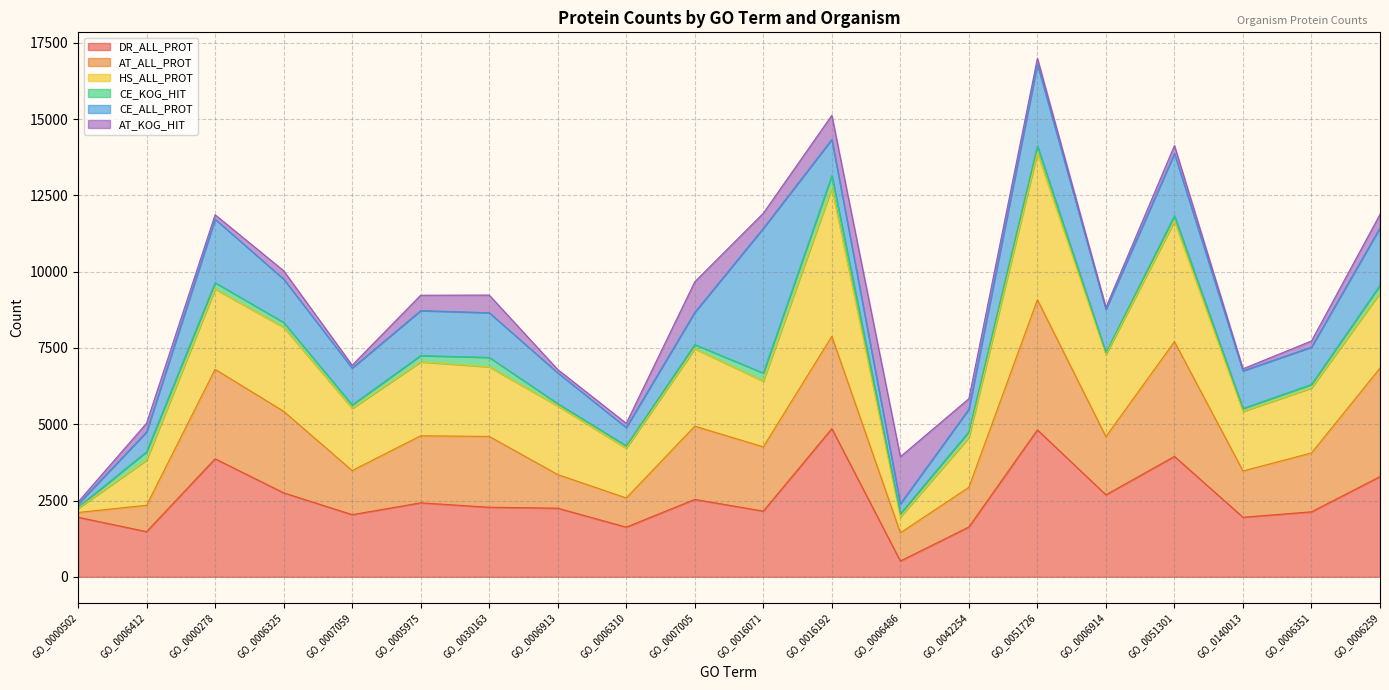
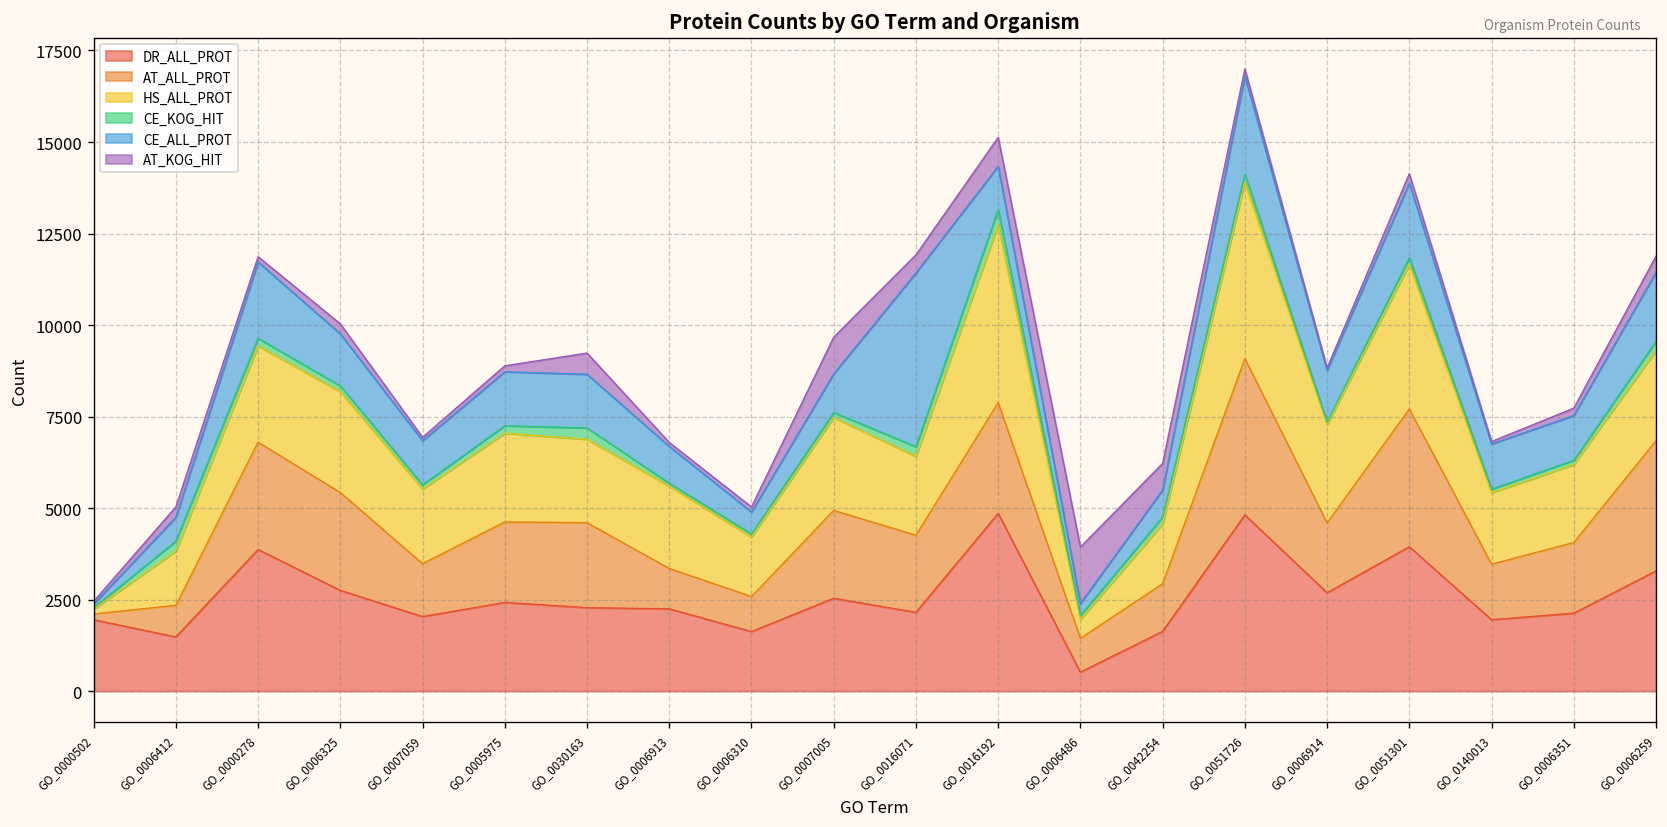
  {
    "HS_ALL_PROT": {
      "GO_0006412": 1500,
      "GO_0000278": 2600,
      "GO_0006325": 2800,
      "GO_0007059": 2000,
      "GO_0005975": 2400,
      "GO_0030163": 2300,
      "GO_0007005": 2500,
      "GO_0016071": 2200,
      "GO_0016192": 4900,
      "GO_0006486": 500,
      "GO_0042254": 1600,
      "GO_0051726": 4800,
      "GO_0051301": 3900,
      "GO_0140013": 2000,
      "GO_0006351": 2100,
      "GO_0006259": 2500
    },
    "CE_KOG_HIT": {
      "GO_0006412": 300,
      "GO_0000278": 200,
      "GO_0006325": 200,
      "GO_0007059": 100,
      "GO_0005975": 200,
      "GO_0030163": 300,
      "GO_0007005": 100,
      "GO_0016071": 300,
      "GO_0016192": 400,
      "GO_0006486": 100,
      "GO_0042254": 200,
      "GO_0051726": 200,
      "GO_0051301": 200,
      "GO_0140013": 100,
      "GO_0006351": 100,
      "GO_0006259": 300
    },
    "CE_ALL_PROT": {
      "GO_0006412": 700,
      "GO_0000278": 2100,
      "GO_0006325": 1400,
      "GO_0007059": 1200,
      "GO_0005975": 1500,
      "GO_0030163": 1500,
      "GO_0006913": 1000,
      "GO_0006310": 600,
      "GO_0007005": 1100,
      "GO_0016071": 4700,
      "GO_0016192": 1200,
      "GO_0006486": 300,
      "GO_0042254": 700,
      "GO_0051726": 2700,
      "GO_0051301": 2000,
      "GO_0006351": 1200,
      "GO_0006259": 1900
    },
    "AT_KOG_HIT": {
      "GO_0006412": 300,
      "GO_0000278": 100,
      "GO_0006325": 300,
      "GO_0007059": 100,
-     "GO_0005975": 500,
+     "GO_0005975": 200,
      "GO_0030163": 600,
      "GO_0006913": 100,
      "GO_0006310": 100,
      "GO_0007005": 1000,
      "GO_0016071": 500,
      "GO_0016192": 800,
      "GO_0006486": 1500,
-     "GO_0042254": 300,
+     "GO_0042254": 700,
      "GO_0051726": 200,
      "GO_0051301": 300,
      "GO_0006351": 200,
      "GO_0006259": 400
    }
  }
